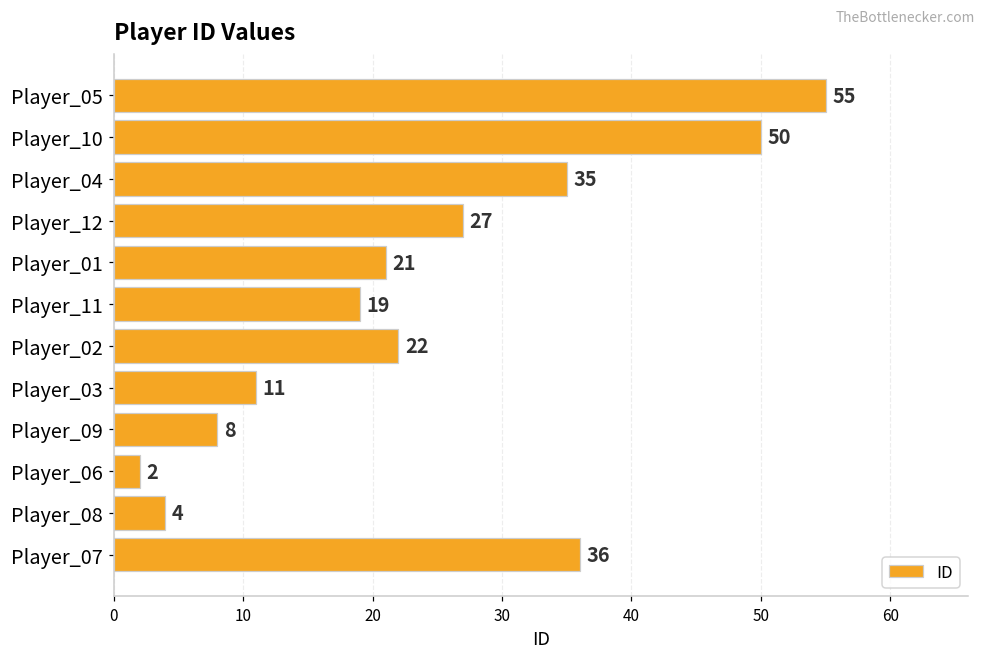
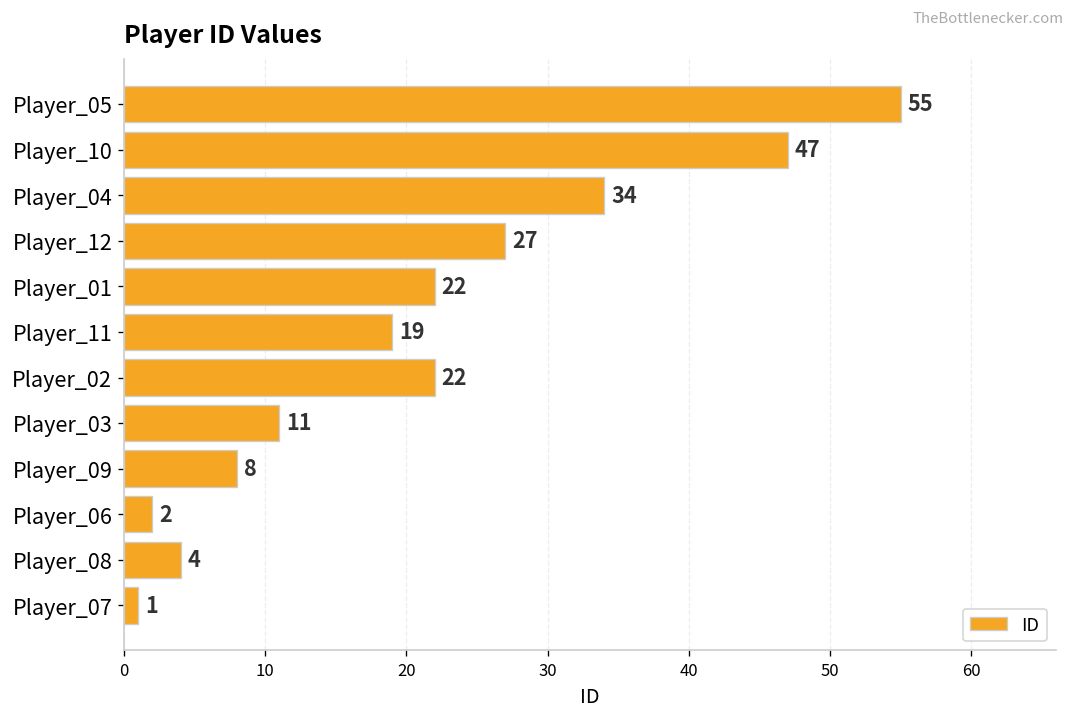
  {
    "Player_05": 55,
-   "Player_10": 50,
-   "Player_04": 35,
+   "Player_10": 47,
+   "Player_04": 34,
    "Player_12": 27,
-   "Player_01": 21,
+   "Player_01": 22,
    "Player_11": 19,
    "Player_02": 22,
    "Player_03": 11,
    "Player_09": 8,
    "Player_06": 2,
    "Player_08": 4,
-   "Player_07": 36
+   "Player_07": 1
  }
